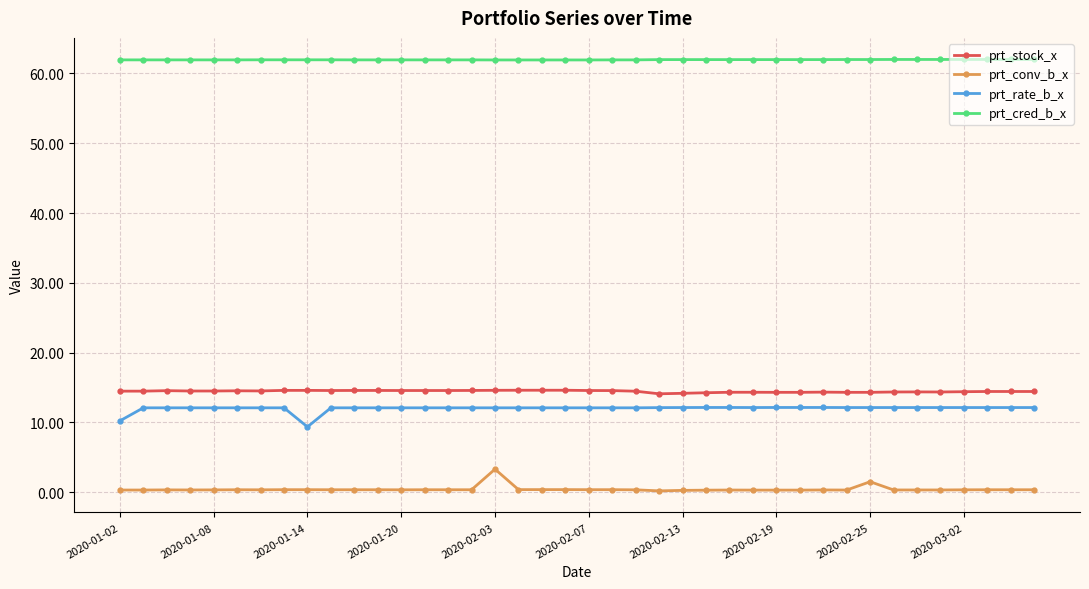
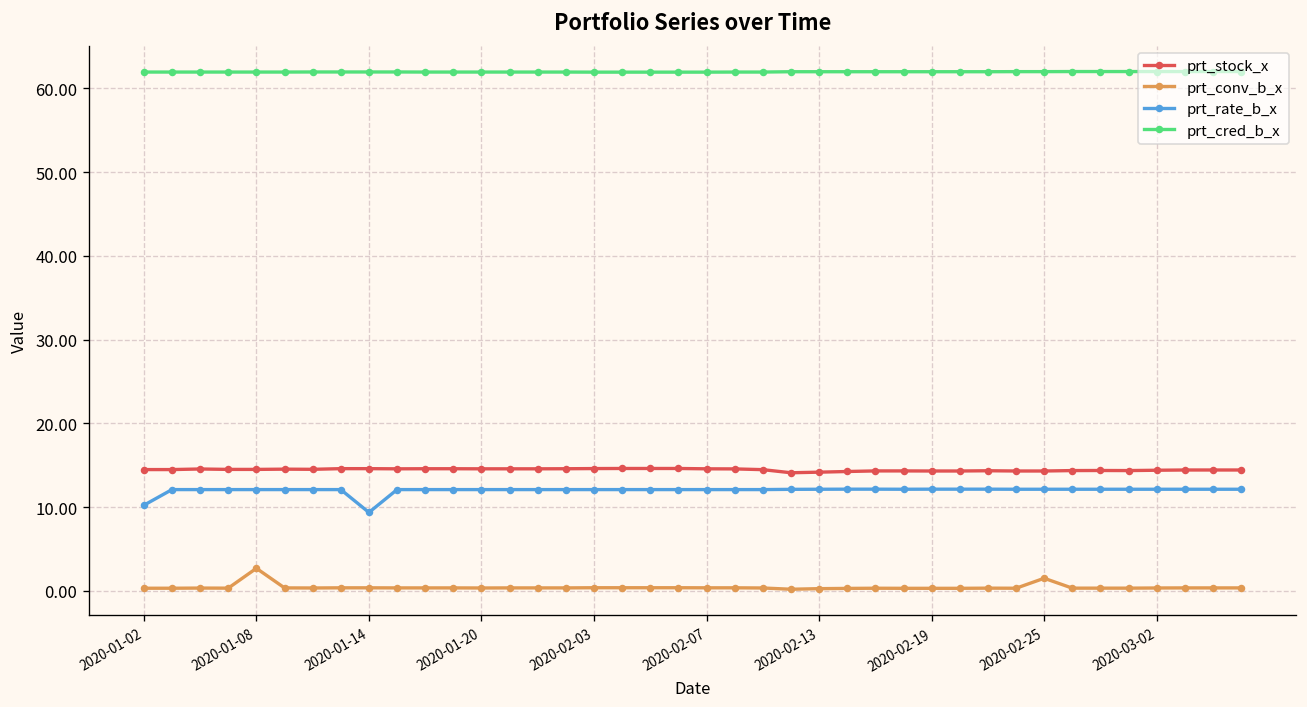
  {
    "prt_stock_x": {
      "2020-01-02": 14,
      "2020-01-08": 15,
      "2020-01-14": 15,
      "2020-01-20": 15,
      "2020-02-03": 15,
      "2020-02-07": 15,
      "2020-02-13": 14,
      "2020-02-19": 14,
      "2020-02-25": 14,
      "2020-03-02": 14
    },
    "prt_conv_b_x": {
      "2020-01-02": 0,
-     "2020-01-08": 0,
+     "2020-01-08": 3,
      "2020-01-14": 0,
      "2020-01-20": 0,
-     "2020-02-03": 3,
+     "2020-02-03": 0,
      "2020-02-07": 0,
      "2020-02-13": 0,
      "2020-02-19": 0,
      "2020-02-25": 2,
      "2020-03-02": 0
    },
    "prt_rate_b_x": {
      "2020-01-02": 10,
      "2020-01-08": 12,
      "2020-01-14": 9,
      "2020-01-20": 12,
      "2020-02-03": 12,
      "2020-02-07": 12,
      "2020-02-13": 12,
      "2020-02-19": 12,
      "2020-02-25": 12,
      "2020-03-02": 12
    },
    "prt_cred_b_x": {
      "2020-01-02": 62,
      "2020-01-08": 62,
      "2020-01-14": 62,
      "2020-01-20": 62,
      "2020-02-03": 62,
      "2020-02-07": 62,
      "2020-02-13": 62,
      "2020-02-19": 62,
      "2020-02-25": 62
    }
  }
